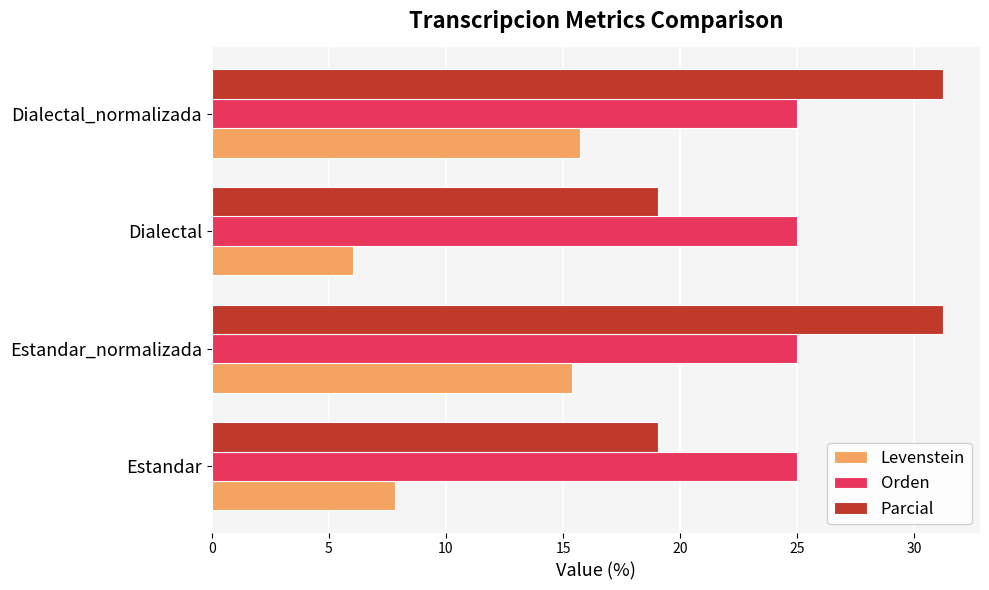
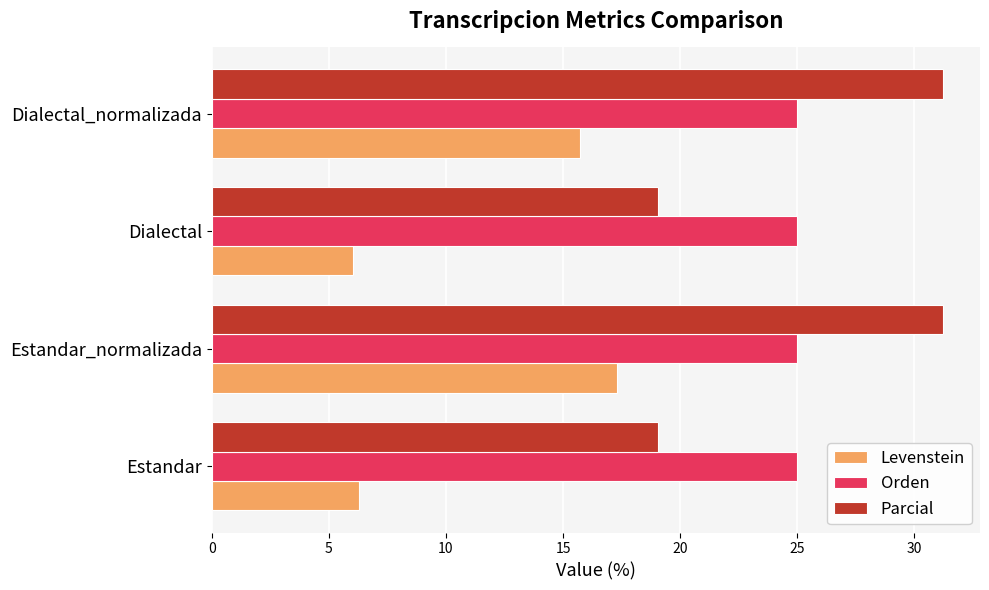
  {
    "Levenstein": {
      "Dialectal_normalizada": 15.7,
      "Dialectal": 6.0,
-     "Estandar_normalizada": 15.4,
-     "Estandar": 7.8
+     "Estandar_normalizada": 17.3,
+     "Estandar": 6.3
    },
    "Orden": {
      "Dialectal_normalizada": 25.0,
      "Dialectal": 25.0,
      "Estandar_normalizada": 25.0,
      "Estandar": 25.0
    },
    "Parcial": {
      "Dialectal_normalizada": 31.3,
      "Dialectal": 19.0,
      "Estandar_normalizada": 31.3,
      "Estandar": 19.0
    }
  }
